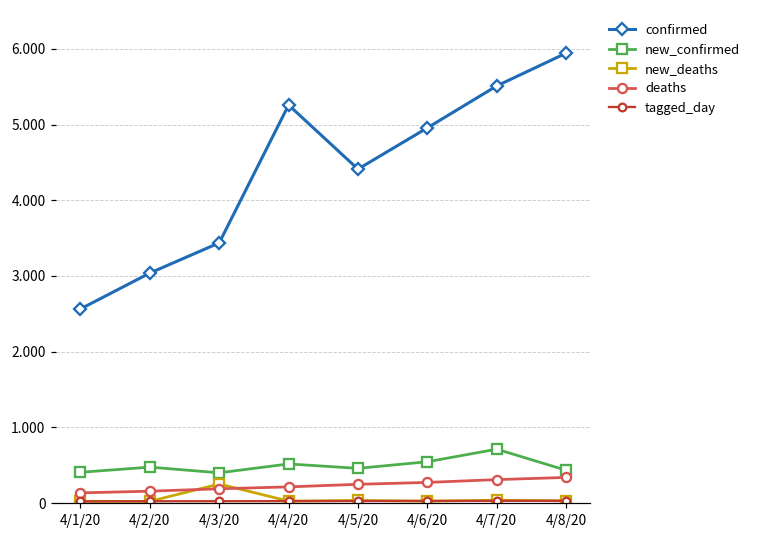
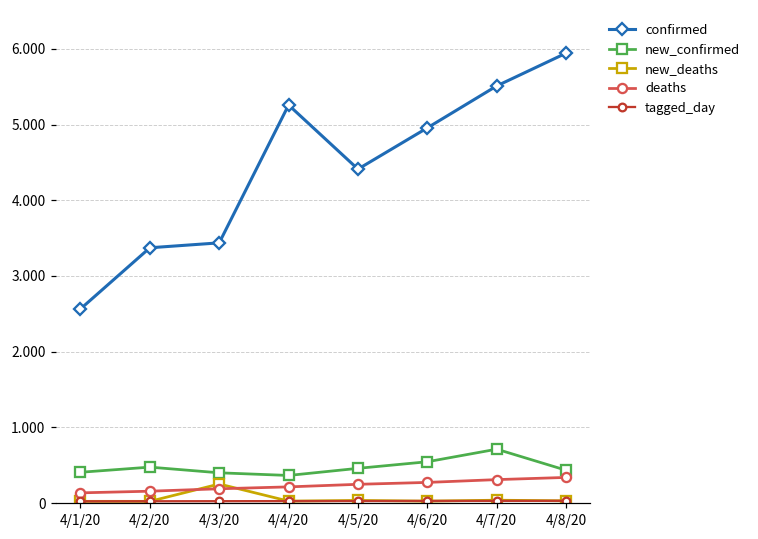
  {
    "confirmed": {
      "4/1/20": 2.6,
-     "4/2/20": 3.0,
+     "4/2/20": 3.4,
      "4/3/20": 3.4,
      "4/4/20": 5.3,
      "4/5/20": 4.4,
      "4/6/20": 5.0,
      "4/7/20": 5.5,
      "4/8/20": 5.9
    },
    "new_confirmed": {
      "4/1/20": 0.4,
      "4/2/20": 0.5,
      "4/3/20": 0.4,
-     "4/4/20": 0.5,
+     "4/4/20": 0.4,
      "4/5/20": 0.5,
      "4/6/20": 0.5,
      "4/7/20": 0.7,
      "4/8/20": 0.4
    },
    "new_deaths": {
      "4/3/20": 0.3
    }
  }
